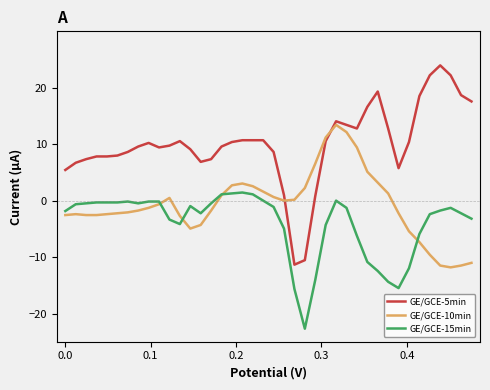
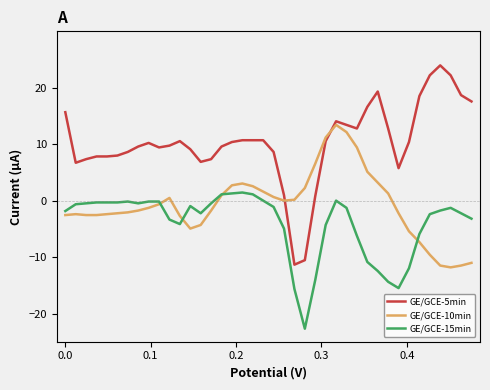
  {
    "GE/GCE-5min": {
-     "0.0": 5
+     "0.0": 16
    },
    "GE/GCE-10min": {
      "0.0": -3
    },
    "GE/GCE-15min": {
      "0.0": -2
    }
  }
